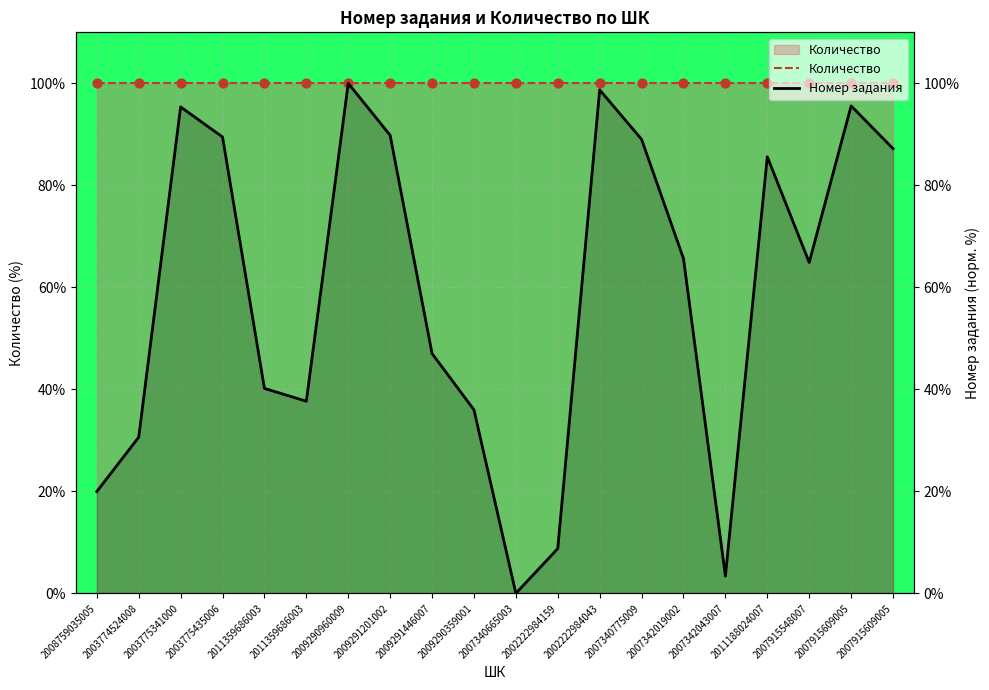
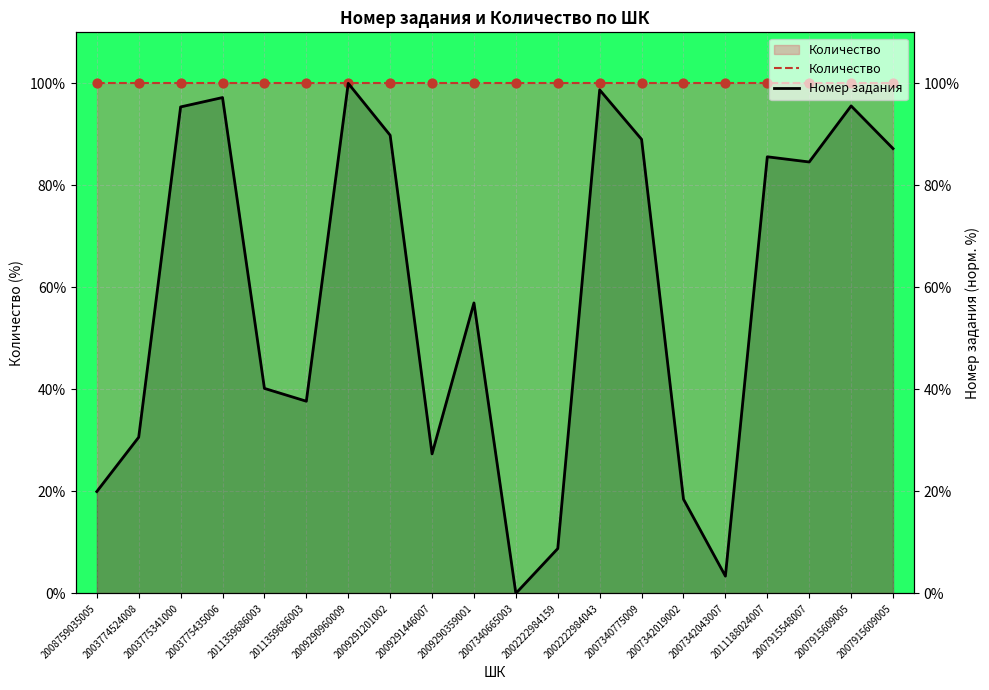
  {
    "Номер задания": {
      "2008759035005": "20%",
      "2003774524008": "31%",
      "2003775341000": "95%",
-     "2003775435006": "89%",
+     "2003775435006": "97%",
      "2009290960009": "100%",
      "2009291201002": "90%",
-     "2009291446007": "47%",
-     "2009290359001": "36%",
+     "2009291446007": "27%",
+     "2009290359001": "57%",
      "2007340665003": "0%",
      "2002222984159": "9%",
      "2002222984043": "99%",
      "2007340775009": "89%",
-     "2007342019002": "66%",
+     "2007342019002": "18%",
      "2007342043007": "3%",
      "2011188024007": "86%",
-     "2007915548007": "65%"
+     "2007915548007": "85%"
    }
  }
